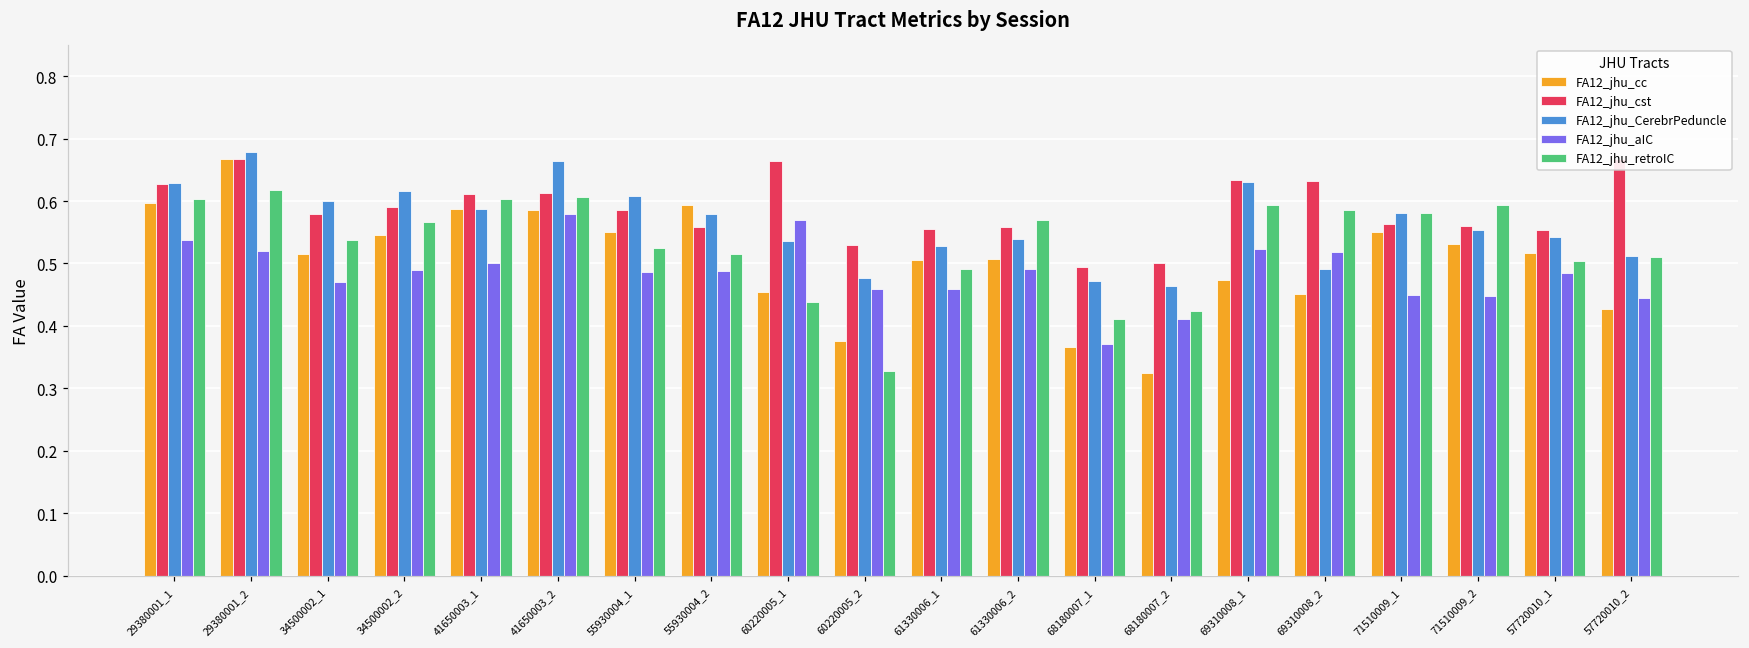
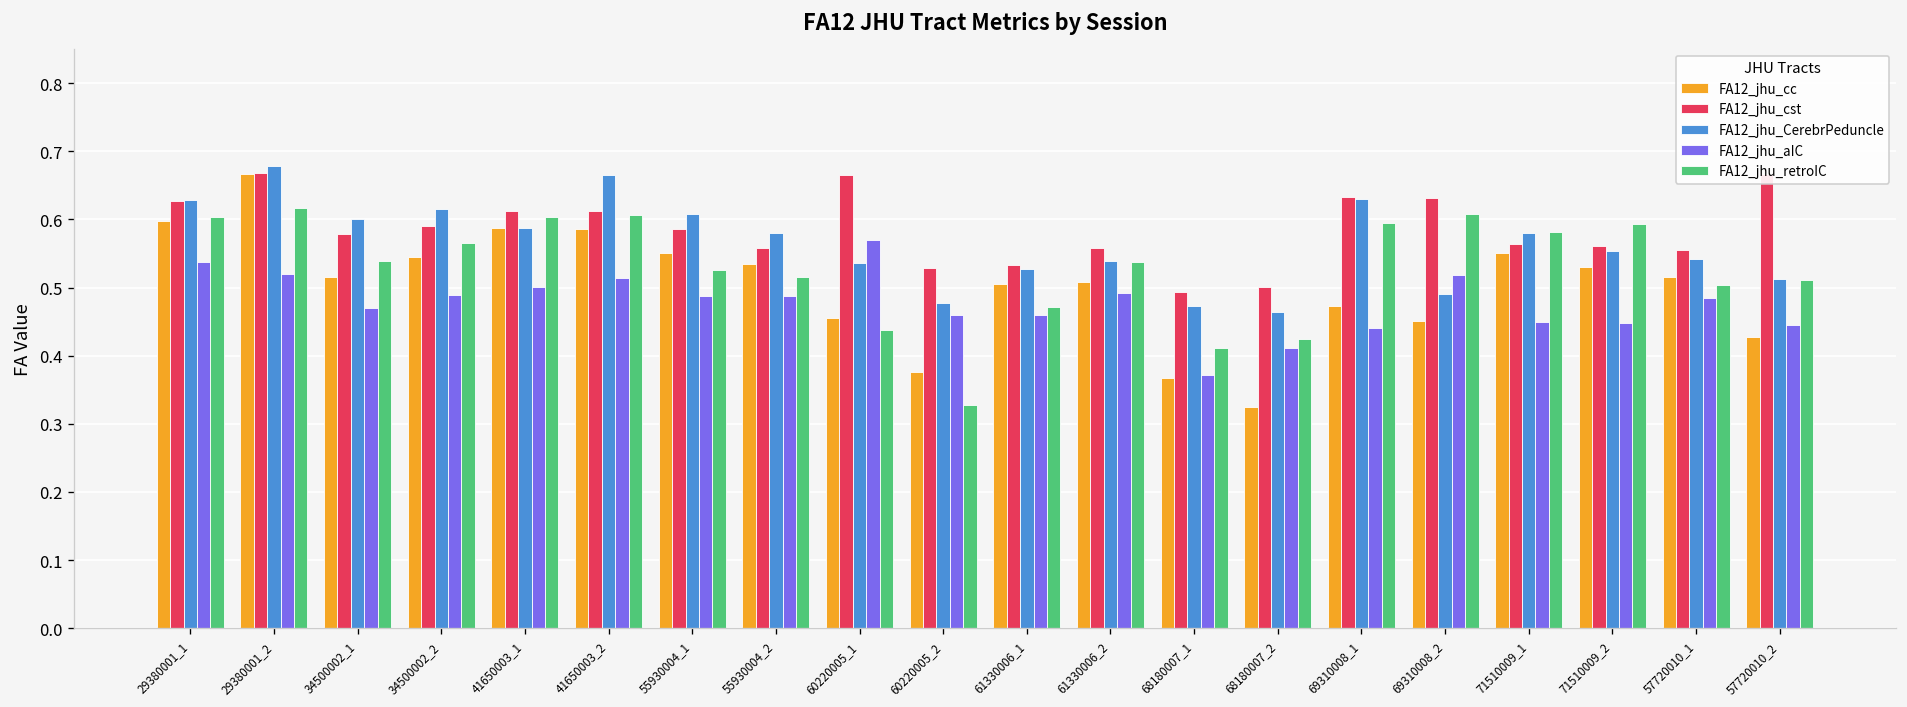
  {
    "FA12_jhu_cc": {
      "29380001_1": 0.60,
      "29380001_2": 0.67,
      "34500002_1": 0.52,
      "34500002_2": 0.55,
      "41650003_1": 0.59,
      "41650003_2": 0.59,
      "55930004_1": 0.55,
-     "55930004_2": 0.59,
+     "55930004_2": 0.53,
      "60220005_1": 0.45,
      "60220005_2": 0.38,
      "61330006_1": 0.51,
      "61330006_2": 0.51,
      "68180007_1": 0.37,
      "68180007_2": 0.33,
      "69310008_1": 0.47,
      "69310008_2": 0.45,
      "71510009_1": 0.55,
      "71510009_2": 0.53,
      "57720010_1": 0.52,
      "57720010_2": 0.43
    },
    "FA12_jhu_cst": {
      "29380001_1": 0.63,
      "29380001_2": 0.67,
      "34500002_1": 0.58,
      "34500002_2": 0.59,
      "41650003_1": 0.61,
      "41650003_2": 0.61,
      "55930004_1": 0.59,
      "55930004_2": 0.56,
      "60220005_1": 0.66,
      "60220005_2": 0.53,
-     "61330006_1": 0.56,
+     "61330006_1": 0.53,
      "61330006_2": 0.56,
      "68180007_1": 0.49,
      "68180007_2": 0.50,
      "69310008_1": 0.63,
      "69310008_2": 0.63,
      "71510009_1": 0.56,
      "71510009_2": 0.56,
      "57720010_1": 0.55
    },
    "FA12_jhu_CerebrPeduncle": {
      "29380001_1": 0.63,
      "29380001_2": 0.68,
      "34500002_1": 0.60,
      "34500002_2": 0.62,
      "41650003_1": 0.59,
      "41650003_2": 0.66,
      "55930004_1": 0.61,
      "55930004_2": 0.58,
      "60220005_1": 0.54,
      "60220005_2": 0.48,
      "61330006_1": 0.53,
      "61330006_2": 0.54,
      "68180007_1": 0.47,
      "68180007_2": 0.46,
      "69310008_1": 0.63,
      "69310008_2": 0.49,
      "71510009_1": 0.58,
      "71510009_2": 0.55,
      "57720010_1": 0.54,
      "57720010_2": 0.51
    },
    "FA12_jhu_aIC": {
      "29380001_1": 0.54,
      "29380001_2": 0.52,
      "34500002_1": 0.47,
      "34500002_2": 0.49,
      "41650003_1": 0.50,
-     "41650003_2": 0.58,
+     "41650003_2": 0.51,
      "55930004_1": 0.49,
      "55930004_2": 0.49,
      "60220005_1": 0.57,
      "60220005_2": 0.46,
      "61330006_1": 0.46,
      "61330006_2": 0.49,
      "68180007_1": 0.37,
      "68180007_2": 0.41,
-     "69310008_1": 0.52,
+     "69310008_1": 0.44,
      "69310008_2": 0.52,
      "71510009_1": 0.45,
      "71510009_2": 0.45,
      "57720010_1": 0.48,
      "57720010_2": 0.44
    },
    "FA12_jhu_retroIC": {
      "29380001_1": 0.60,
      "29380001_2": 0.62,
      "34500002_1": 0.54,
      "34500002_2": 0.57,
      "41650003_1": 0.60,
      "41650003_2": 0.61,
      "55930004_1": 0.53,
      "55930004_2": 0.51,
      "60220005_1": 0.44,
      "60220005_2": 0.33,
-     "61330006_1": 0.49,
-     "61330006_2": 0.57,
+     "61330006_1": 0.47,
+     "61330006_2": 0.54,
      "68180007_1": 0.41,
      "68180007_2": 0.42,
      "69310008_1": 0.59,
-     "69310008_2": 0.59,
+     "69310008_2": 0.61,
      "71510009_1": 0.58,
      "71510009_2": 0.59,
      "57720010_1": 0.50,
      "57720010_2": 0.51
    }
  }
